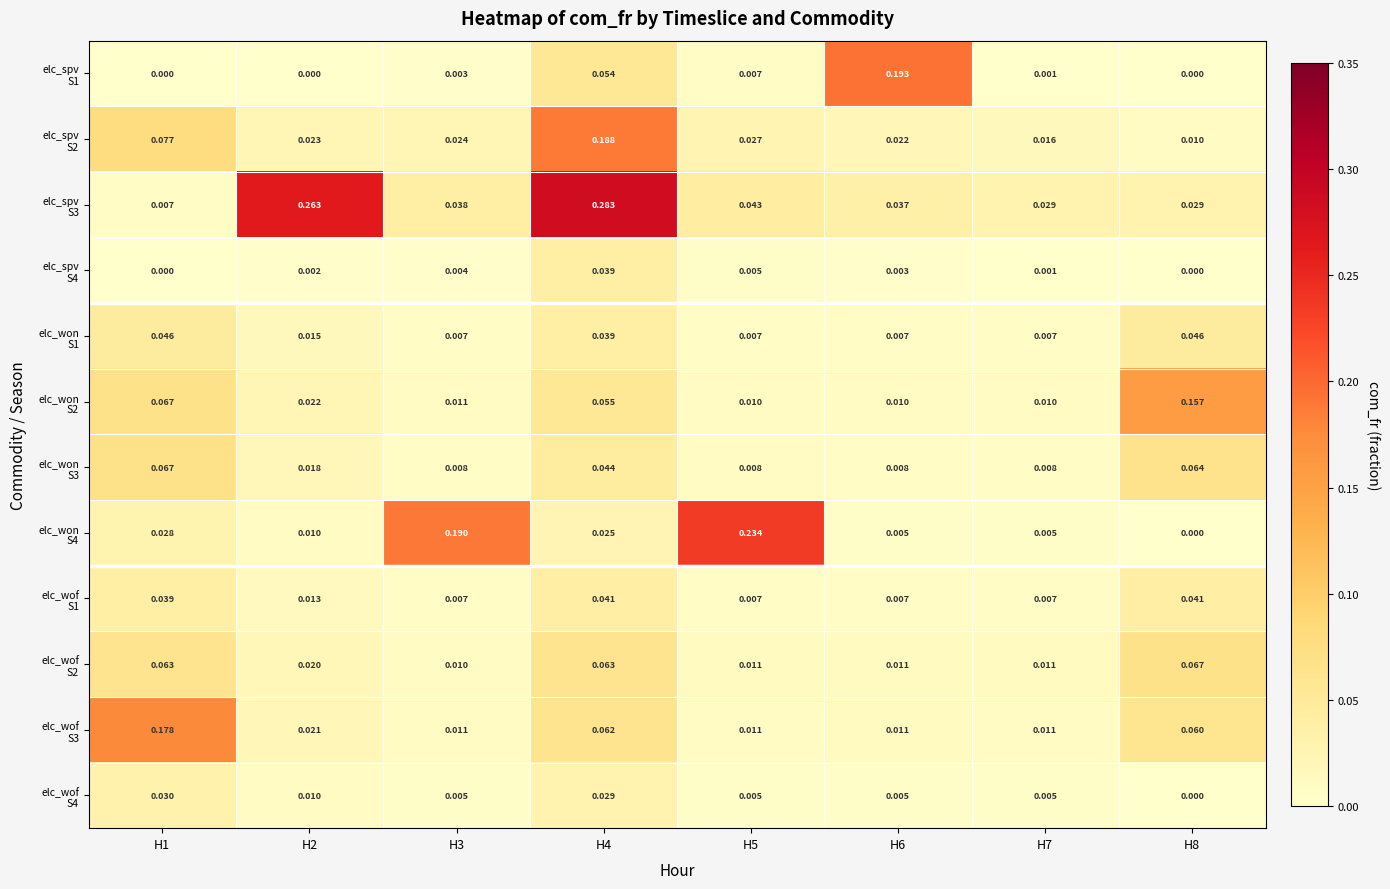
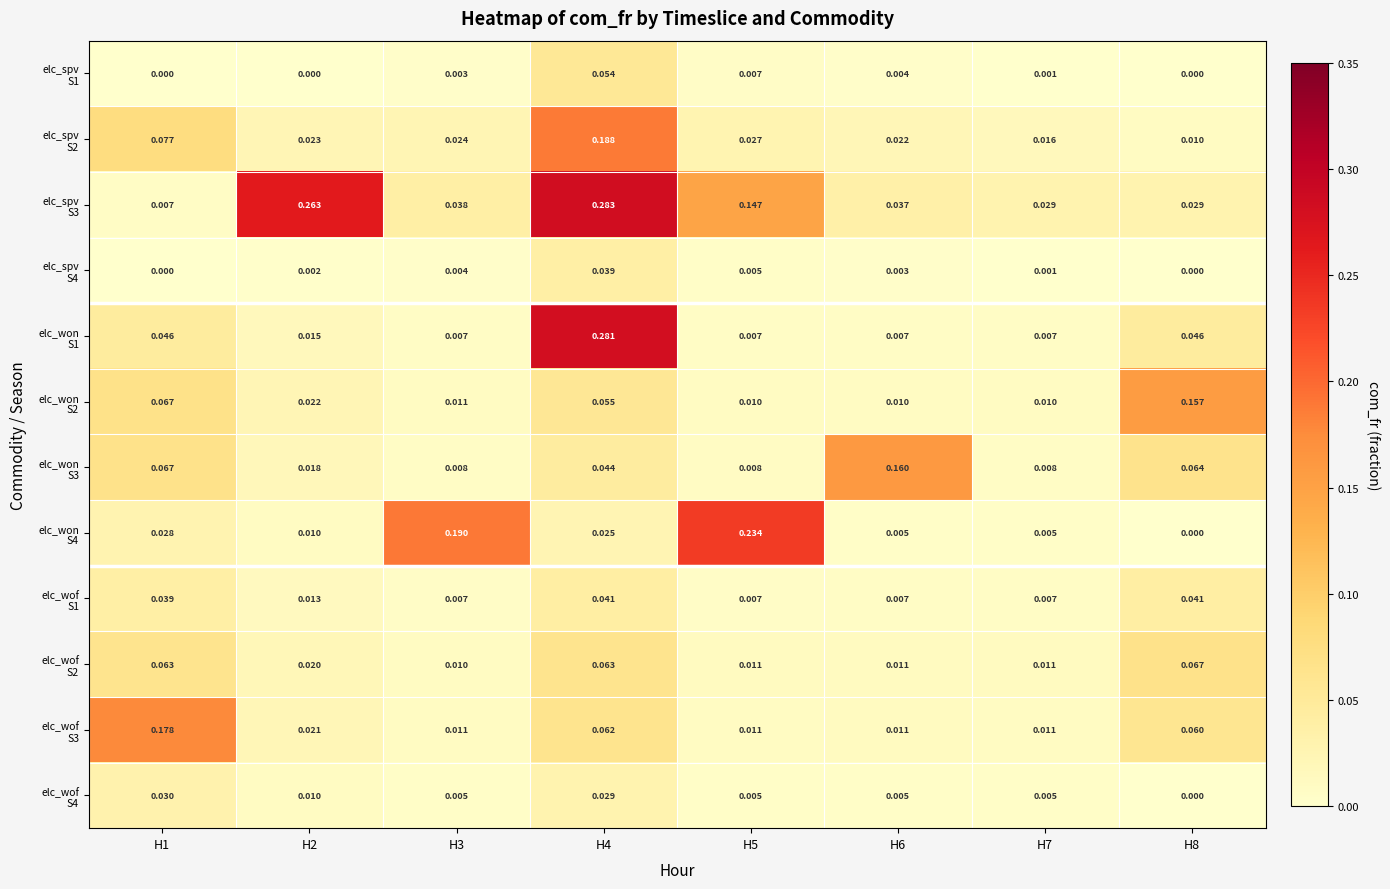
  {
    "elc_spv S1": {
      "H1": 0.000,
      "H2": 0.000,
      "H3": 0.003,
      "H4": 0.054,
      "H5": 0.007,
-     "H6": 0.193,
+     "H6": 0.004,
      "H7": 0.001,
      "H8": 0.000
    },
    "elc_spv S2": {
      "H1": 0.077,
      "H2": 0.023,
      "H3": 0.024,
      "H4": 0.188,
      "H5": 0.027,
      "H6": 0.022,
      "H7": 0.016,
      "H8": 0.010
    },
    "elc_spv S3": {
      "H1": 0.007,
      "H2": 0.263,
      "H3": 0.038,
      "H4": 0.283,
-     "H5": 0.043,
+     "H5": 0.147,
      "H6": 0.037,
      "H7": 0.029,
      "H8": 0.029
    },
    "elc_spv S4": {
      "H1": 0.000,
      "H2": 0.002,
      "H3": 0.004,
      "H4": 0.039,
      "H5": 0.005,
      "H6": 0.003,
      "H7": 0.001,
      "H8": 0.000
    },
    "elc_won S1": {
      "H1": 0.046,
      "H2": 0.015,
      "H3": 0.007,
-     "H4": 0.039,
+     "H4": 0.281,
      "H5": 0.007,
      "H6": 0.007,
      "H7": 0.007,
      "H8": 0.046
    },
    "elc_won S2": {
      "H1": 0.067,
      "H2": 0.022,
      "H3": 0.011,
      "H4": 0.055,
      "H5": 0.010,
      "H6": 0.010,
      "H7": 0.010,
      "H8": 0.157
    },
    "elc_won S3": {
      "H1": 0.067,
      "H2": 0.018,
      "H3": 0.008,
      "H4": 0.044,
      "H5": 0.008,
-     "H6": 0.008,
+     "H6": 0.160,
      "H7": 0.008,
      "H8": 0.064
    },
    "elc_won S4": {
      "H1": 0.028,
      "H2": 0.010,
      "H3": 0.190,
      "H4": 0.025,
      "H5": 0.234,
      "H6": 0.005,
      "H7": 0.005,
      "H8": 0.000
    },
    "elc_wof S1": {
      "H1": 0.039,
      "H2": 0.013,
      "H3": 0.007,
      "H4": 0.041,
      "H5": 0.007,
      "H6": 0.007,
      "H7": 0.007,
      "H8": 0.041
    },
    "elc_wof S2": {
      "H1": 0.063,
      "H2": 0.020,
      "H3": 0.010,
      "H4": 0.063,
      "H5": 0.011,
      "H6": 0.011,
      "H7": 0.011,
      "H8": 0.067
    },
    "elc_wof S3": {
      "H1": 0.178,
      "H2": 0.021,
      "H3": 0.011,
      "H4": 0.062,
      "H5": 0.011,
      "H6": 0.011,
      "H7": 0.011,
      "H8": 0.060
    },
    "elc_wof S4": {
      "H1": 0.030,
      "H2": 0.010,
      "H3": 0.005,
      "H4": 0.029,
      "H5": 0.005,
      "H6": 0.005,
      "H7": 0.005,
      "H8": 0.000
    }
  }
